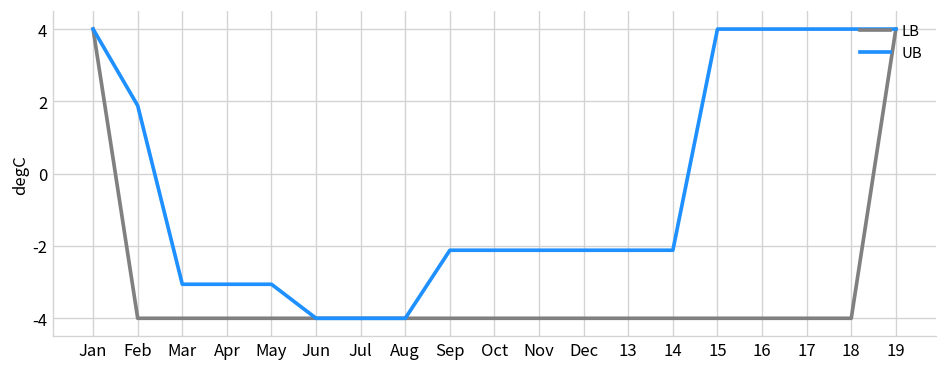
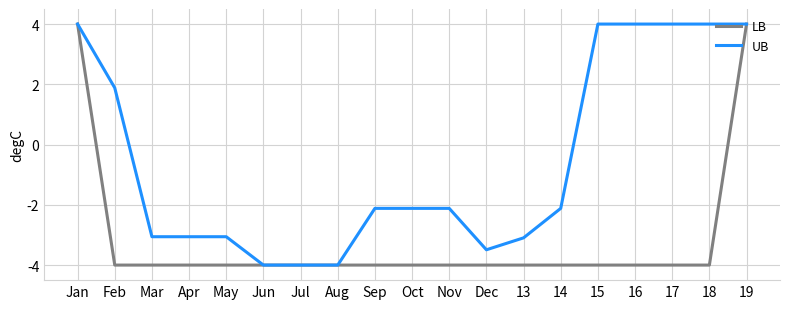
  {
    "LB": {
      "Feb": -4.0,
      "Mar": -4.0,
      "Apr": -4.0,
      "May": -4.0,
      "Sep": -4.0,
      "Oct": -4.0,
      "Nov": -4.0,
      "Dec": -4.0,
      "13": -4.0,
      "14": -4.0,
      "15": -4.0,
      "16": -4.0,
      "17": -4.0,
      "18": -4.0
    },
    "UB": {
      "Feb": 1.9,
      "Mar": -3.1,
      "Apr": -3.1,
      "May": -3.1,
      "Sep": -2.1,
      "Oct": -2.1,
      "Nov": -2.1,
-     "Dec": -2.1,
-     "13": -2.1,
+     "Dec": -3.5,
+     "13": -3.1,
      "14": -2.1,
      "15": 4.0,
      "16": 4.0,
      "17": 4.0,
      "18": 4.0
    }
  }
